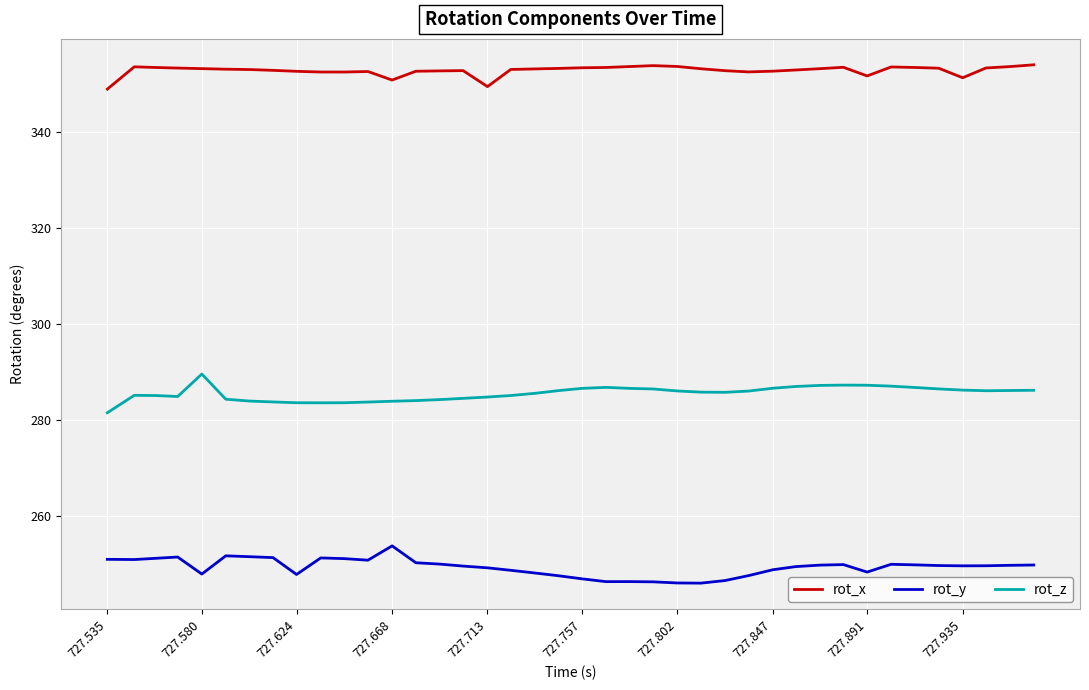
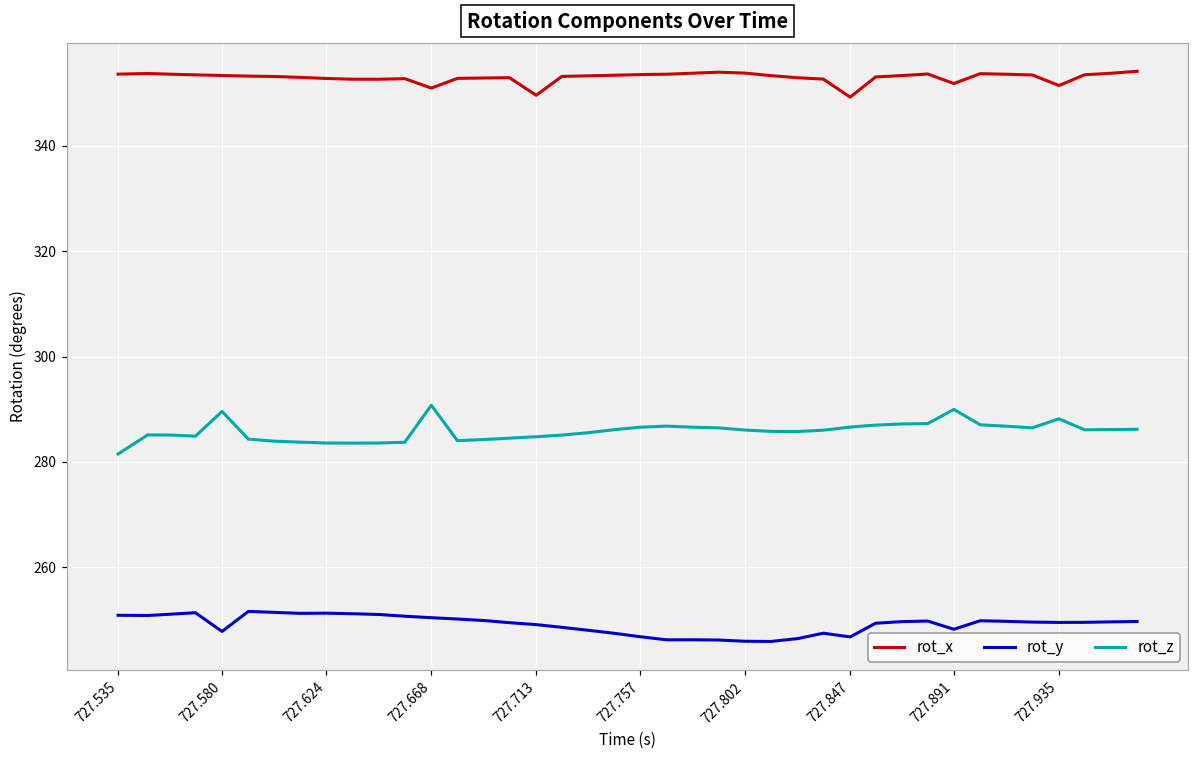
  {
    "rot_x": {
-     "727.535": 349,
+     "727.535": 354,
      "727.580": 353,
      "727.624": 353,
      "727.668": 351,
      "727.713": 350,
      "727.757": 353,
      "727.802": 354,
-     "727.847": 353,
+     "727.847": 349,
      "727.891": 352,
      "727.935": 351
    },
    "rot_y": {
      "727.535": 251,
      "727.580": 248,
-     "727.624": 248,
-     "727.668": 254,
+     "727.624": 251,
+     "727.668": 250,
      "727.713": 249,
      "727.757": 247,
      "727.802": 246,
-     "727.847": 249,
+     "727.847": 247,
      "727.891": 248,
      "727.935": 250
    },
    "rot_z": {
      "727.535": 282,
      "727.580": 290,
      "727.624": 284,
-     "727.668": 284,
+     "727.668": 291,
      "727.713": 285,
      "727.757": 287,
      "727.802": 286,
      "727.847": 287,
-     "727.891": 287,
-     "727.935": 286
+     "727.891": 290,
+     "727.935": 288
    }
  }
